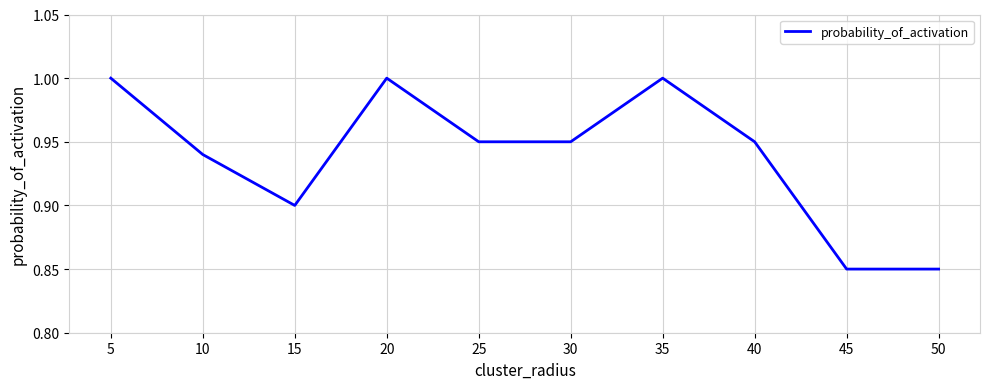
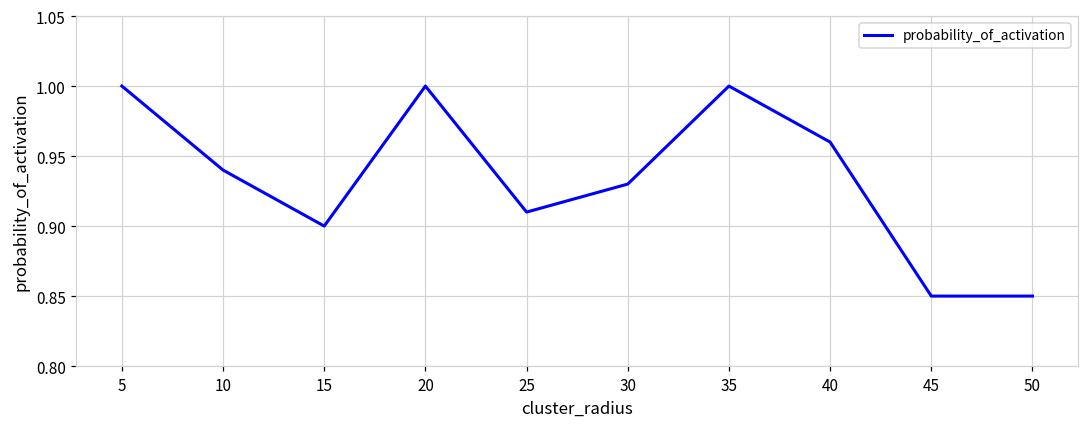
  {
    "5": 1.00,
    "10": 0.94,
    "15": 0.90,
    "20": 1.00,
-   "25": 0.95,
-   "30": 0.95,
+   "25": 0.91,
+   "30": 0.93,
    "35": 1.00,
-   "40": 0.95,
+   "40": 0.96,
    "45": 0.85,
    "50": 0.85
  }
